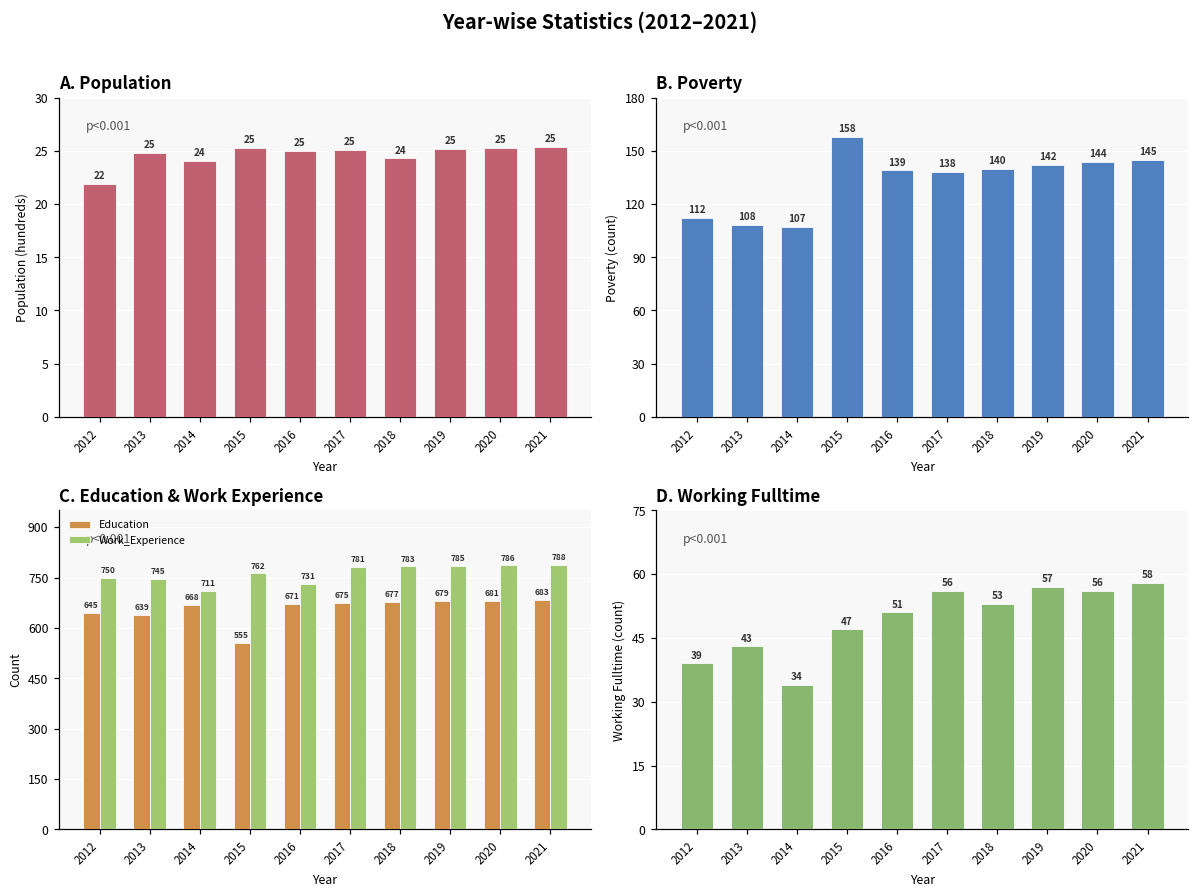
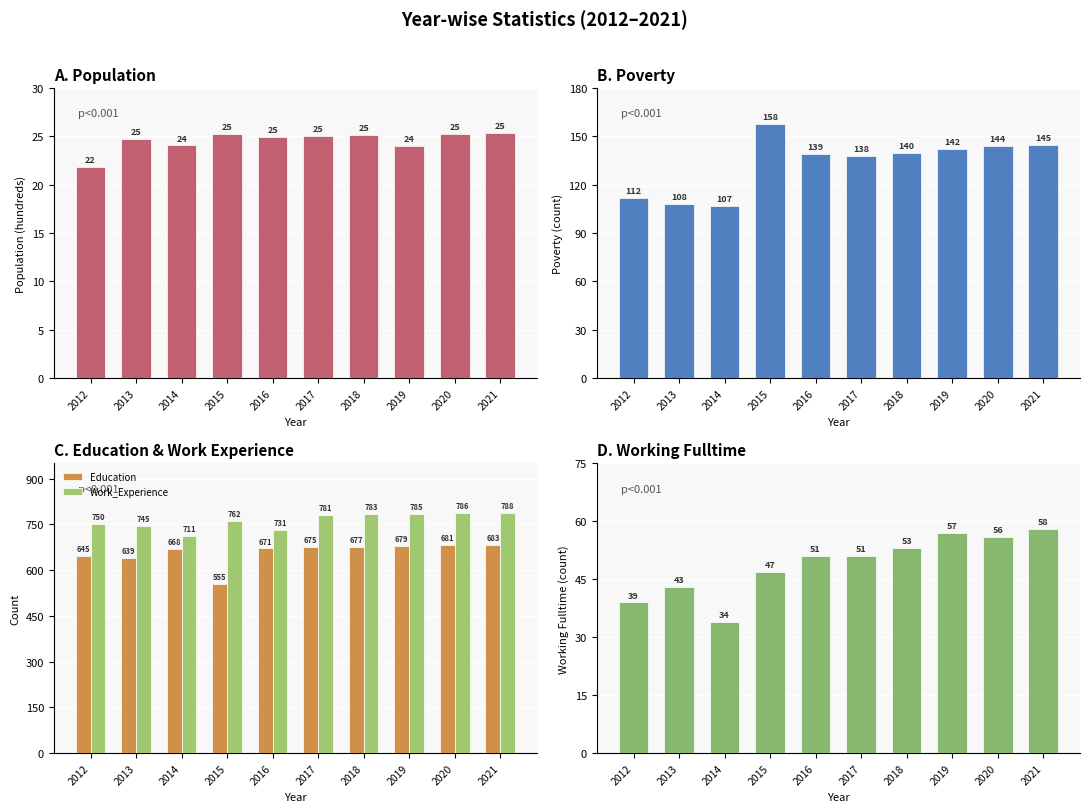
  {
    "A. Population": {
      "2012": 22,
      "2013": 25,
      "2014": 24,
      "2015": 25,
      "2016": 25,
      "2017": 25,
-     "2018": 24,
-     "2019": 25,
+     "2018": 25,
+     "2019": 24,
      "2020": 25,
      "2021": 25
    },
    "B. Poverty": {
      "2012": 112,
      "2013": 108,
      "2014": 107,
      "2015": 158,
      "2016": 139,
      "2017": 138,
      "2018": 140,
      "2019": 142,
      "2020": 144,
      "2021": 145
    },
    "C. Education & Work Experience": {
      "Education": {
        "2012": 645,
        "2013": 639,
        "2014": 668,
        "2015": 555,
        "2016": 671,
        "2017": 675,
        "2018": 677,
        "2019": 679,
        "2020": 681,
        "2021": 683
      },
      "Work_Experience": {
        "2012": 750,
        "2013": 745,
        "2014": 711,
        "2015": 762,
        "2016": 731,
        "2017": 781,
        "2018": 783,
        "2019": 785,
        "2020": 786,
        "2021": 788
      }
    },
    "D. Working Fulltime": {
      "2012": 39,
      "2013": 43,
      "2014": 34,
      "2015": 47,
      "2016": 51,
-     "2017": 56,
+     "2017": 51,
      "2018": 53,
      "2019": 57,
      "2020": 56,
      "2021": 58
    }
  }
